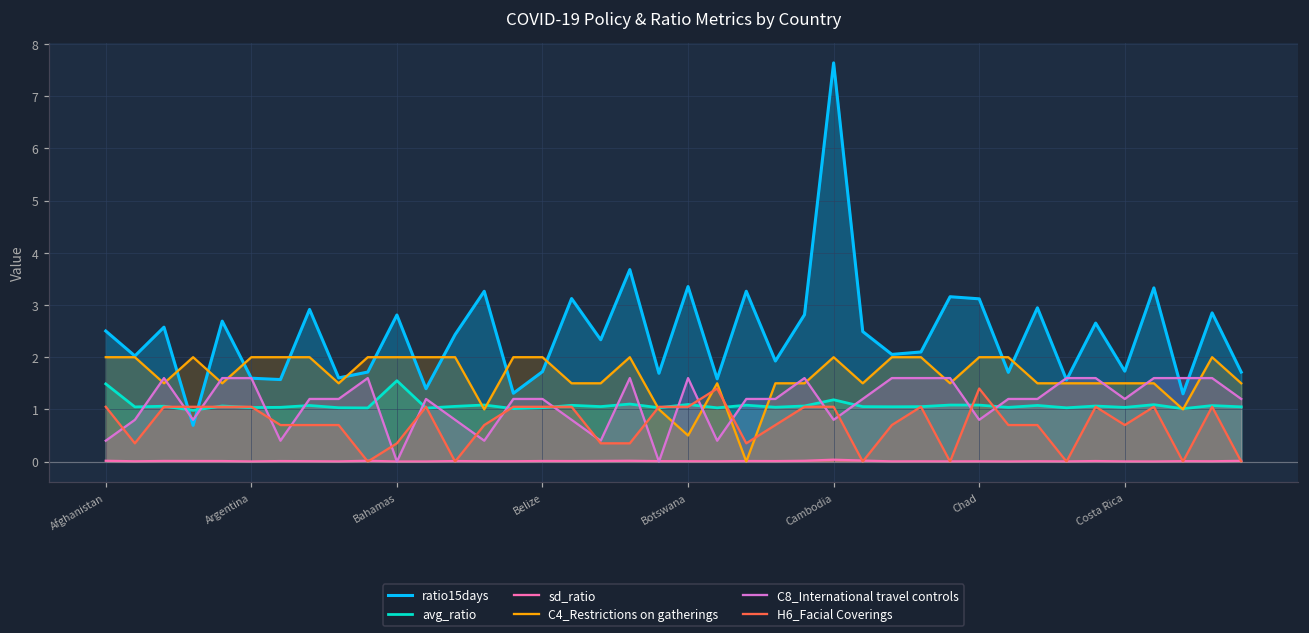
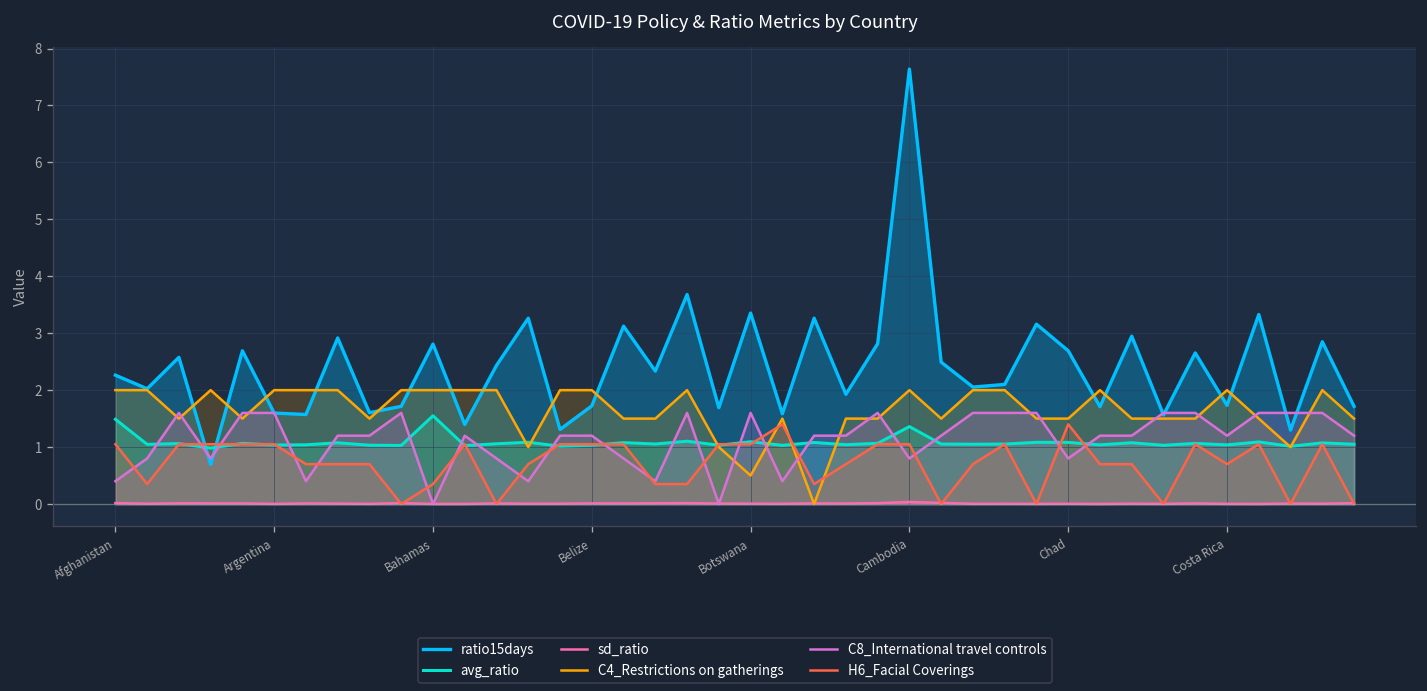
  {
    "ratio15days": {
-     "Afghanistan": 2.5,
+     "Afghanistan": 2.3,
      "Bahamas": 2.8,
      "Belize": 1.7,
      "Botswana": 3.4,
      "Cambodia": 7.6,
-     "Chad": 3.1,
+     "Chad": 2.7,
      "Costa Rica": 1.7
    },
    "avg_ratio": {
      "Afghanistan": 1.5,
      "Bahamas": 1.6,
-     "Cambodia": 1.2,
+     "Cambodia": 1.4,
      "Chad": 1.1,
      "Costa Rica": 1.0
    },
    "C4_Restrictions on gatherings": {
      "Afghanistan": 2.0,
      "Argentina": 2.0,
      "Bahamas": 2.0,
      "Belize": 2.0,
      "Botswana": 0.5,
      "Cambodia": 2.0,
-     "Chad": 2.0,
-     "Costa Rica": 1.5
+     "Chad": 1.5,
+     "Costa Rica": 2.0
    },
    "H6_Facial Coverings": {
      "Afghanistan": 1.0,
      "Bahamas": 0.4,
      "Cambodia": 1.0,
      "Chad": 1.4,
      "Costa Rica": 0.7
    }
  }
